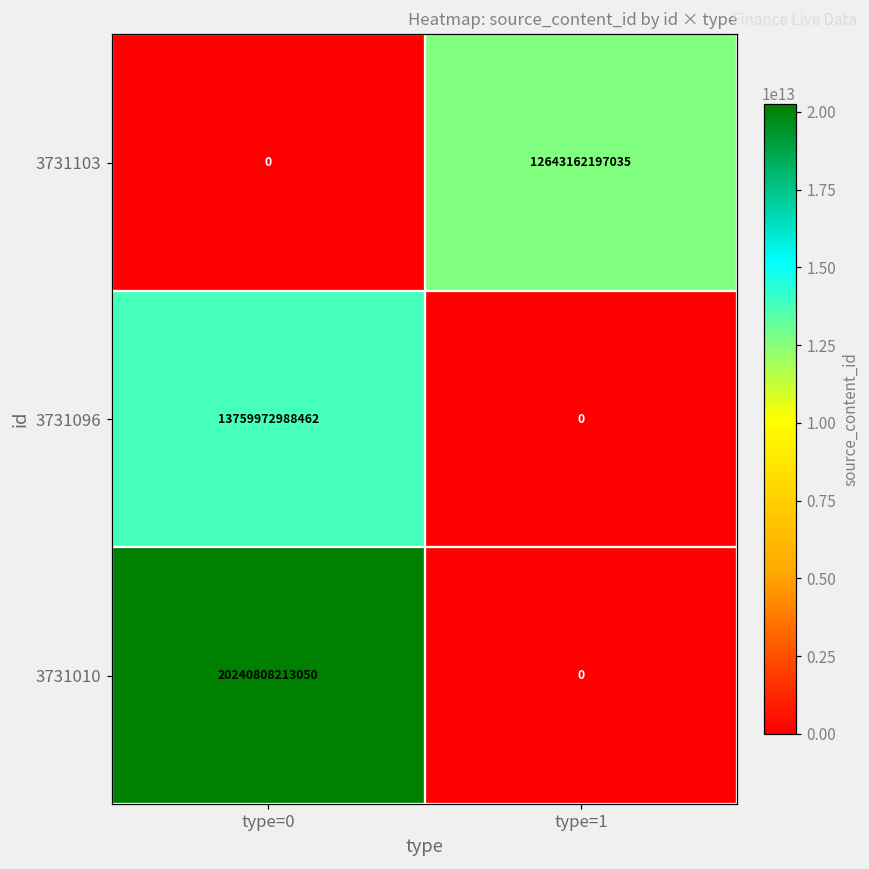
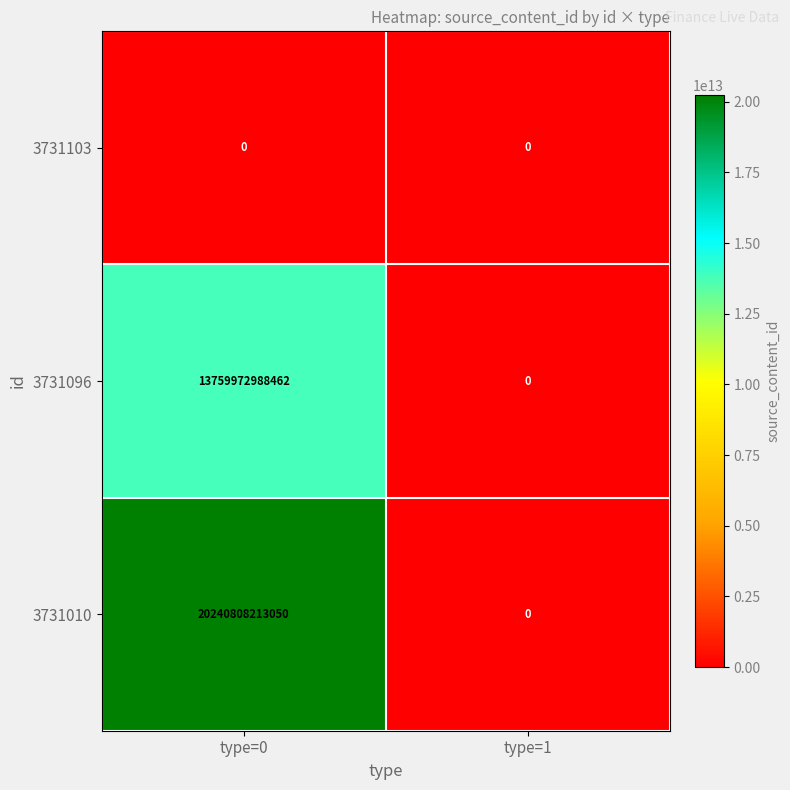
  {
    "3731103": {
      "type=0": 0,
-     "type=1": 12643162197035
+     "type=1": 0
    },
    "3731096": {
      "type=0": 13759972988462,
      "type=1": 0
    },
    "3731010": {
      "type=0": 20240808213050,
      "type=1": 0
    }
  }
